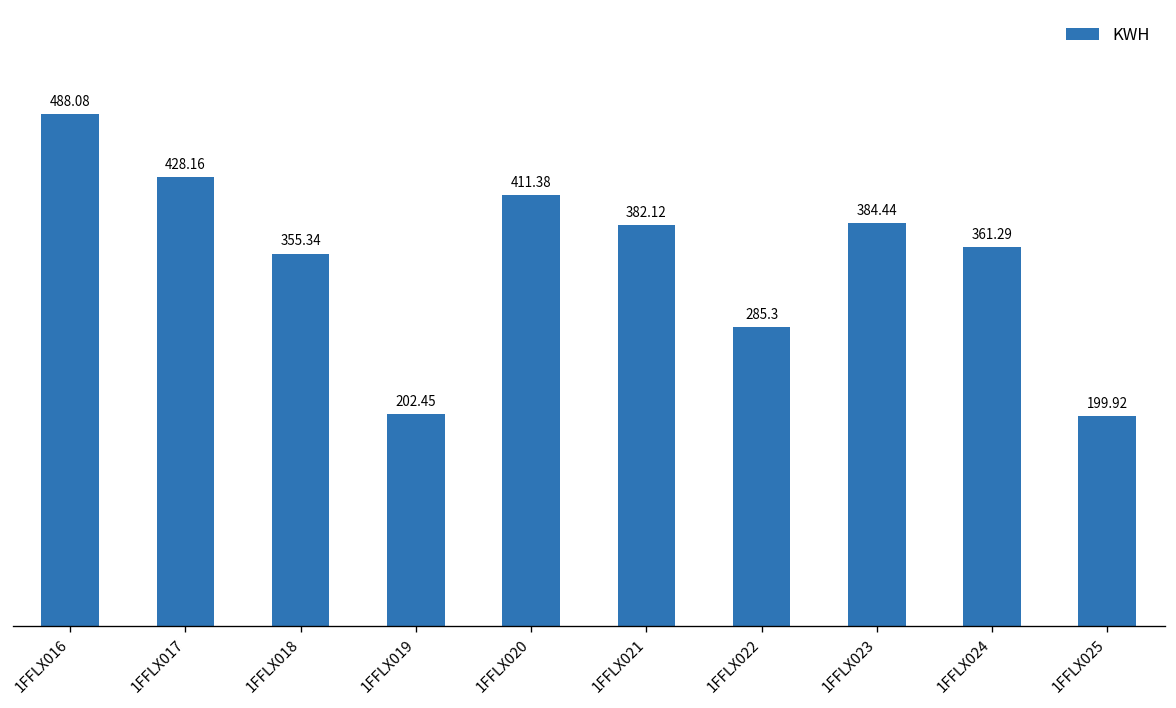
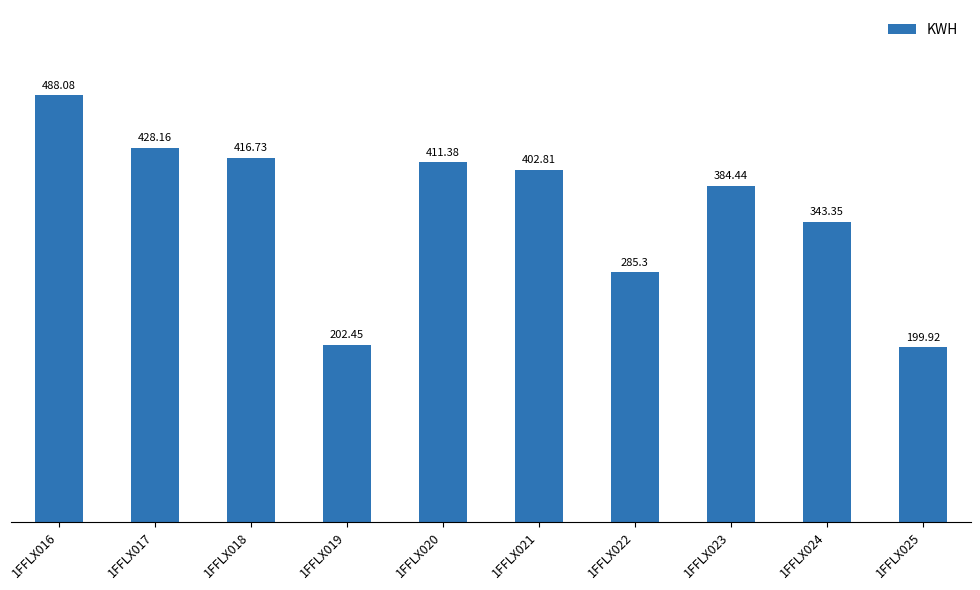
  {
    "1FFLX016": 488.08,
    "1FFLX017": 428.16,
-   "1FFLX018": 355.34,
+   "1FFLX018": 416.73,
    "1FFLX019": 202.45,
    "1FFLX020": 411.38,
-   "1FFLX021": 382.12,
+   "1FFLX021": 402.81,
    "1FFLX022": 285.3,
    "1FFLX023": 384.44,
-   "1FFLX024": 361.29,
+   "1FFLX024": 343.35,
    "1FFLX025": 199.92
  }
